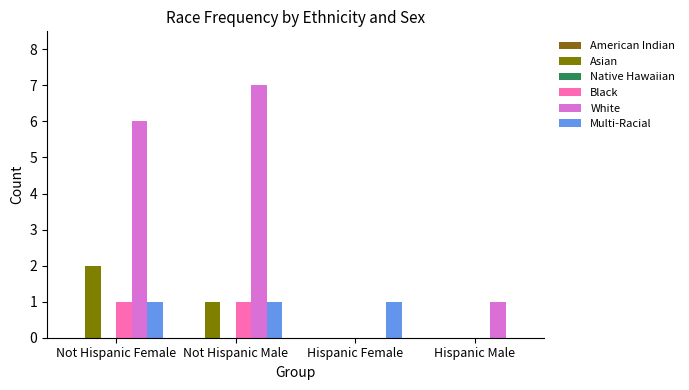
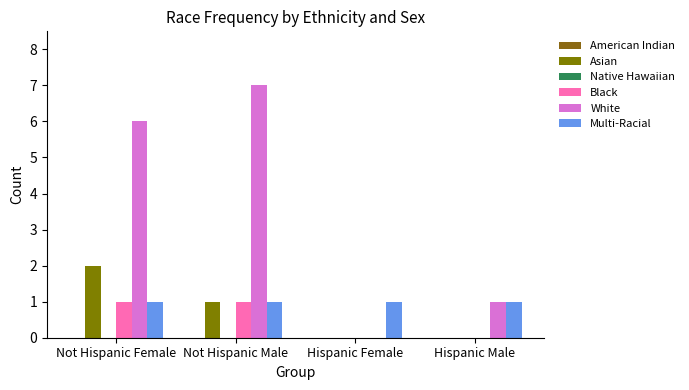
  {
    "Native Hawaiian": {
      "Not Hispanic Female": 0,
      "Not Hispanic Male": 0,
      "Hispanic Female": 0,
      "Hispanic Male": 0
    },
    "Multi-Racial": {
      "Not Hispanic Female": 1,
      "Not Hispanic Male": 1,
      "Hispanic Female": 1,
-     "Hispanic Male": 0
+     "Hispanic Male": 1
    }
  }
